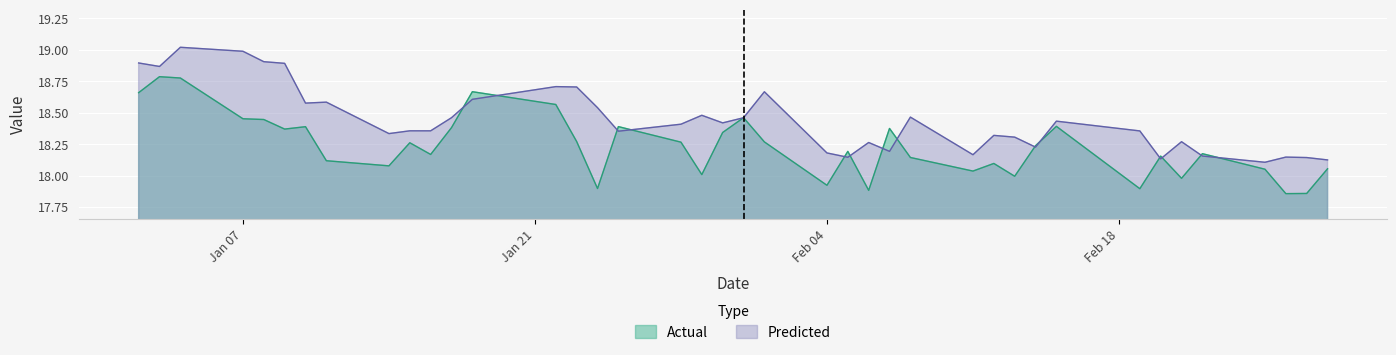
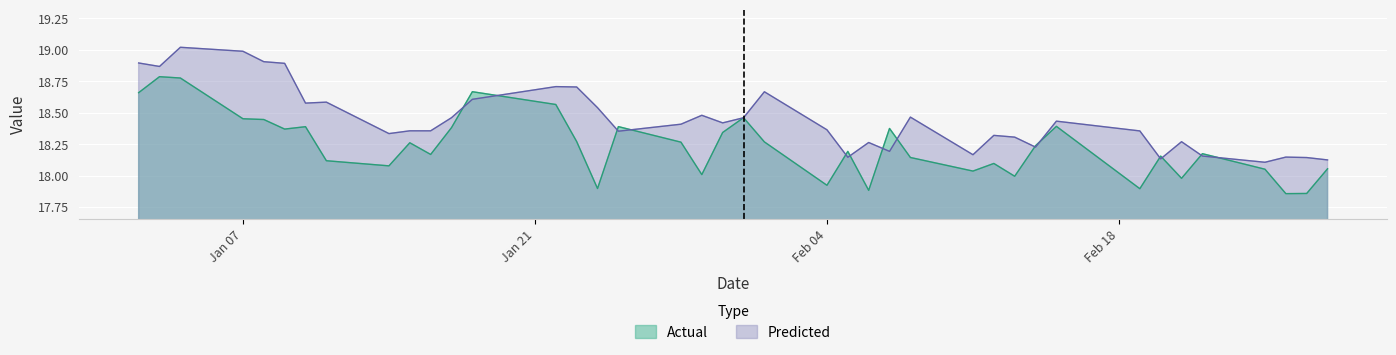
  {
    "Actual": {
      "Jan 07": 18.45,
      "Feb 04": 17.92
    },
    "Predicted": {
      "Jan 07": 18.99,
-     "Feb 04": 18.18
+     "Feb 04": 18.36
    }
  }
